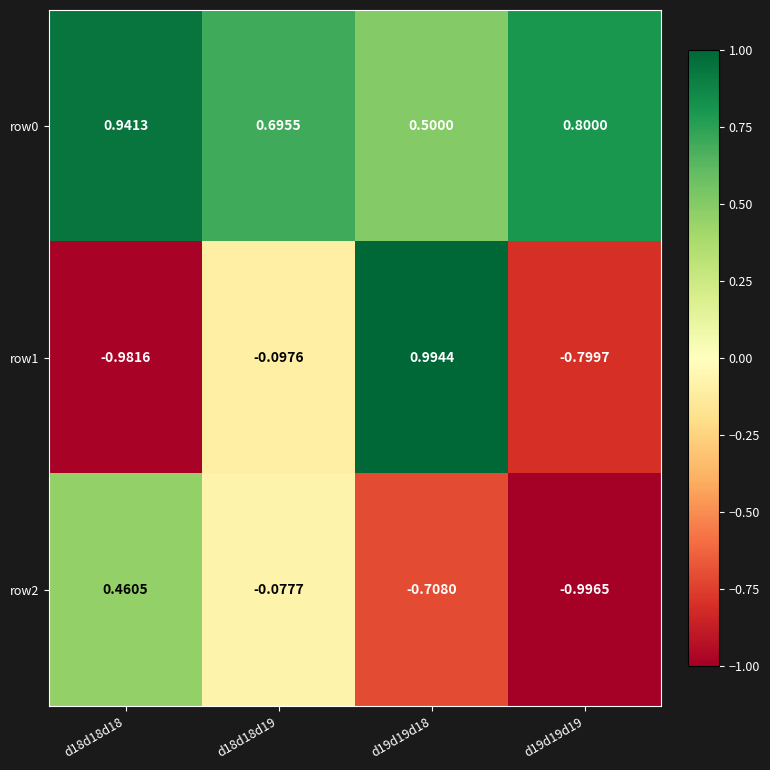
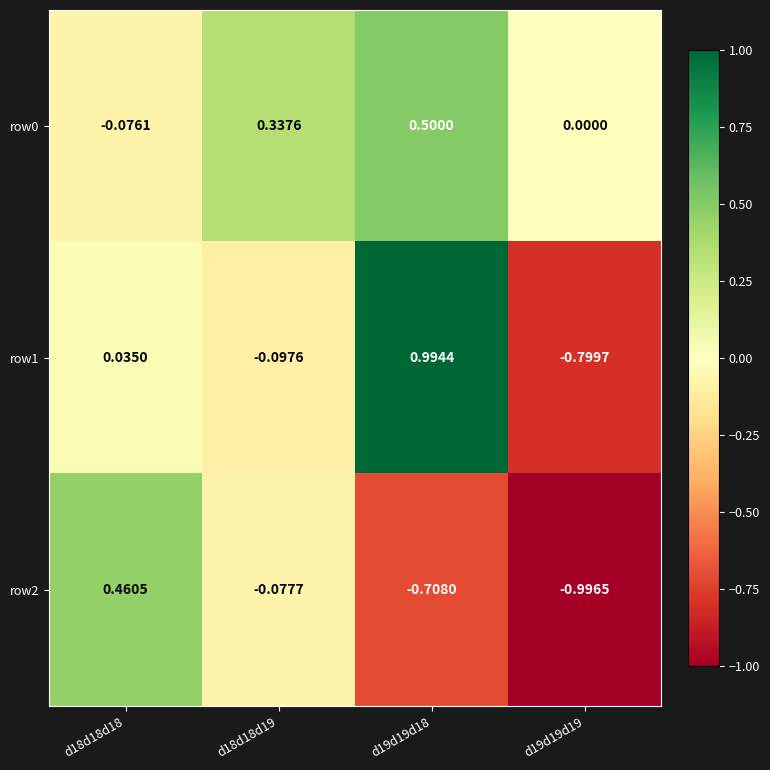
  {
    "row0": {
-     "d18d18d18": 0.9413,
-     "d18d18d19": 0.6955,
+     "d18d18d18": -0.0761,
+     "d18d18d19": 0.3376,
      "d19d19d18": 0.5000,
-     "d19d19d19": 0.8000
+     "d19d19d19": 0.0000
    },
    "row1": {
-     "d18d18d18": -0.9816,
+     "d18d18d18": 0.0350,
      "d18d18d19": -0.0976,
      "d19d19d18": 0.9944,
      "d19d19d19": -0.7997
    },
    "row2": {
      "d18d18d18": 0.4605,
      "d18d18d19": -0.0777,
      "d19d19d18": -0.7080,
      "d19d19d19": -0.9965
    }
  }
